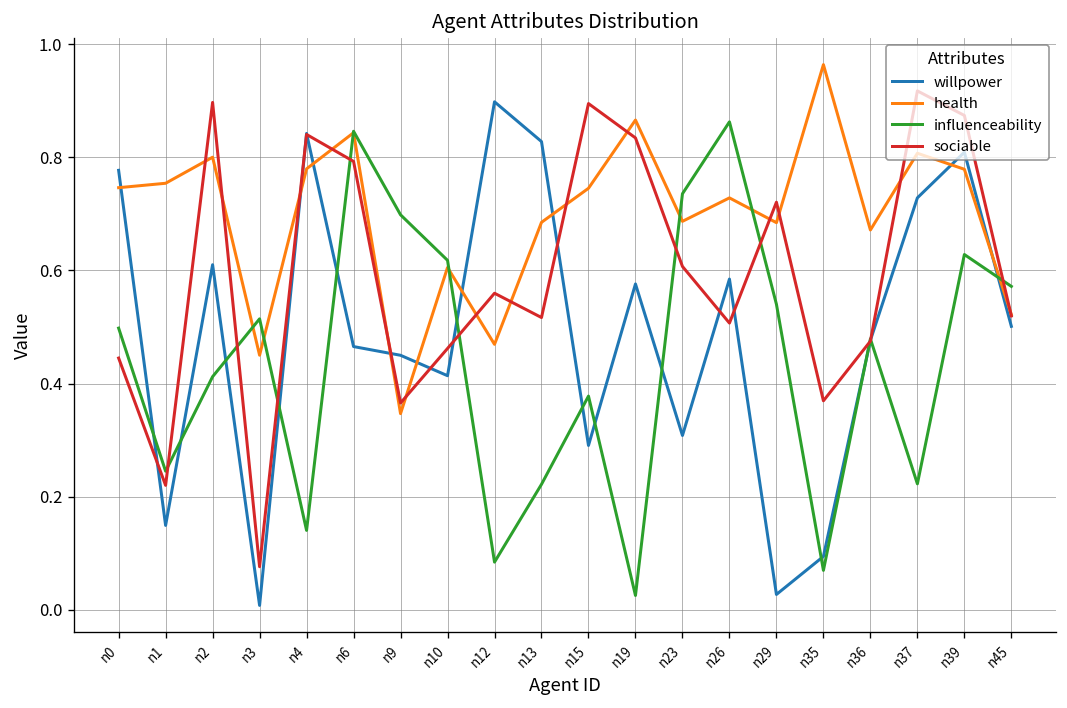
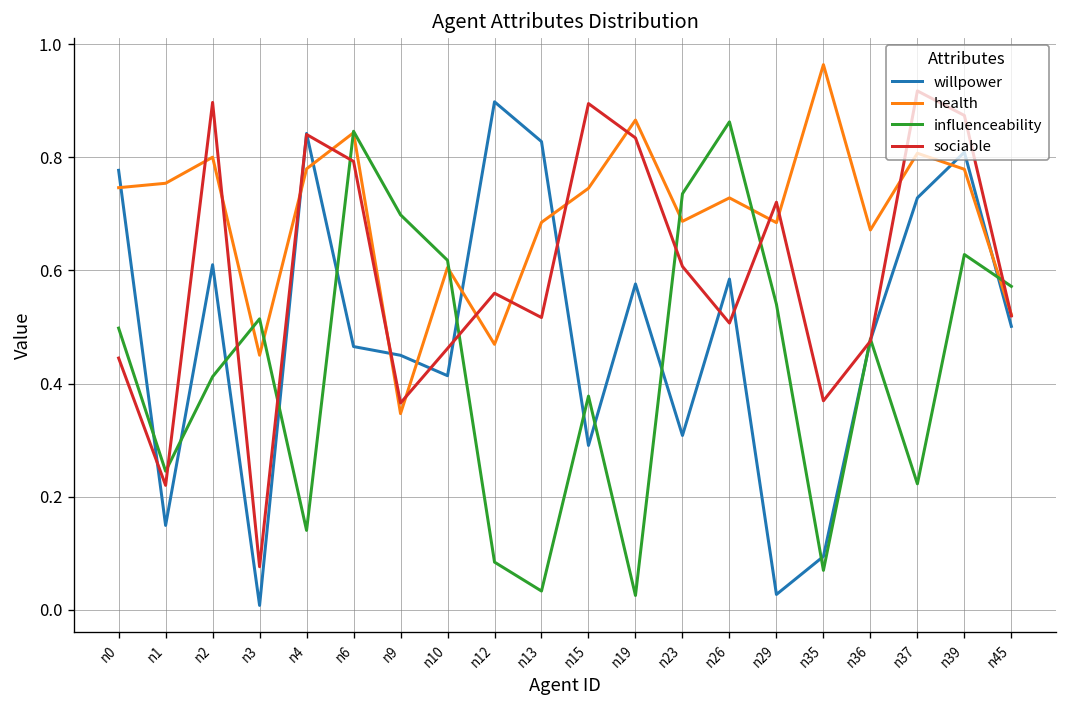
  {
    "willpower": {
      "n0": 0.78,
      "n1": 0.15,
      "n2": 0.61,
      "n3": 0.01,
      "n6": 0.47,
      "n9": 0.45,
      "n10": 0.41,
      "n12": 0.90,
      "n13": 0.83,
      "n15": 0.29,
      "n19": 0.58,
      "n23": 0.31,
      "n26": 0.58,
      "n29": 0.03,
      "n35": 0.09,
      "n37": 0.73,
      "n45": 0.50
    },
    "health": {
      "n0": 0.75,
      "n1": 0.75,
      "n2": 0.80,
      "n3": 0.45,
      "n4": 0.78,
      "n9": 0.35,
      "n10": 0.61,
      "n12": 0.47,
      "n13": 0.69,
      "n15": 0.75,
      "n19": 0.87,
      "n23": 0.69,
      "n26": 0.73,
      "n29": 0.68,
      "n35": 0.96,
      "n36": 0.67,
      "n39": 0.78
    },
    "influenceability": {
      "n0": 0.50,
      "n1": 0.24,
      "n2": 0.41,
      "n3": 0.51,
      "n4": 0.14,
      "n9": 0.70,
      "n10": 0.62,
      "n12": 0.08,
-     "n13": 0.22,
+     "n13": 0.03,
      "n15": 0.38,
      "n19": 0.03,
      "n23": 0.74,
      "n26": 0.86,
      "n29": 0.54,
      "n35": 0.07,
      "n37": 0.22,
      "n39": 0.63,
      "n45": 0.57
    },
    "sociable": {
      "n0": 0.45,
      "n1": 0.22,
      "n2": 0.90,
      "n3": 0.08,
      "n6": 0.79,
      "n9": 0.37,
      "n10": 0.46,
      "n12": 0.56,
      "n13": 0.52,
      "n15": 0.90,
      "n19": 0.83,
      "n23": 0.61,
      "n26": 0.51,
      "n29": 0.72,
      "n35": 0.37
    }
  }
